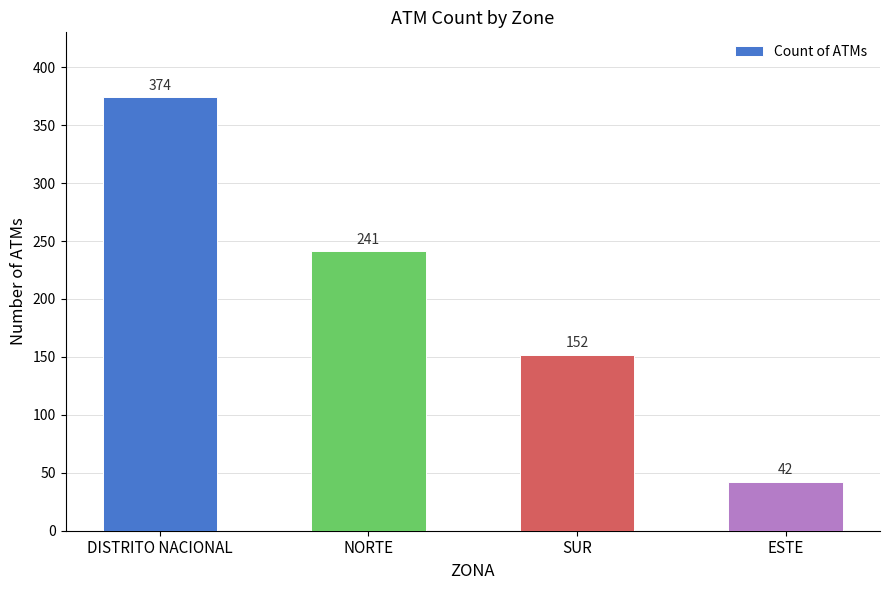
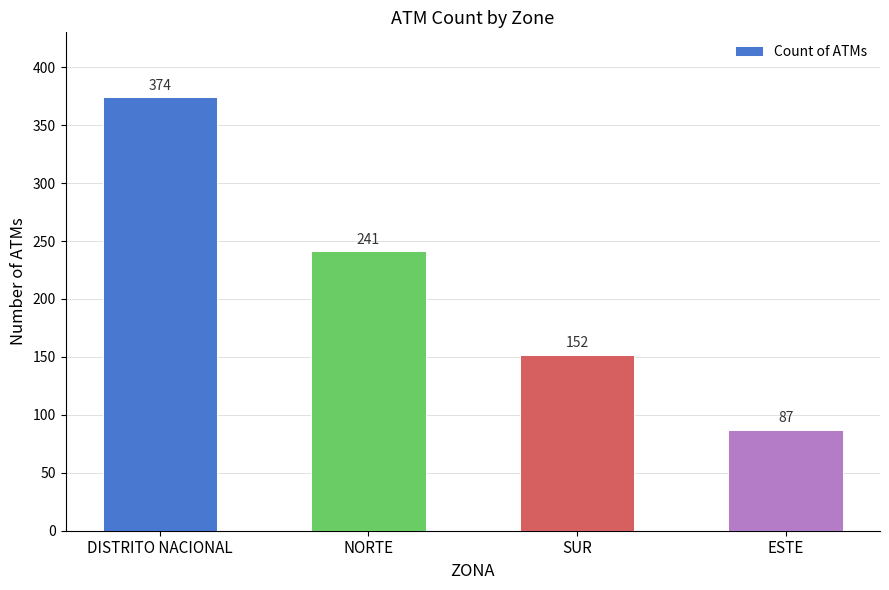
  {
    "DISTRITO NACIONAL": 374,
    "NORTE": 241,
    "SUR": 152,
-   "ESTE": 42
+   "ESTE": 87
  }
